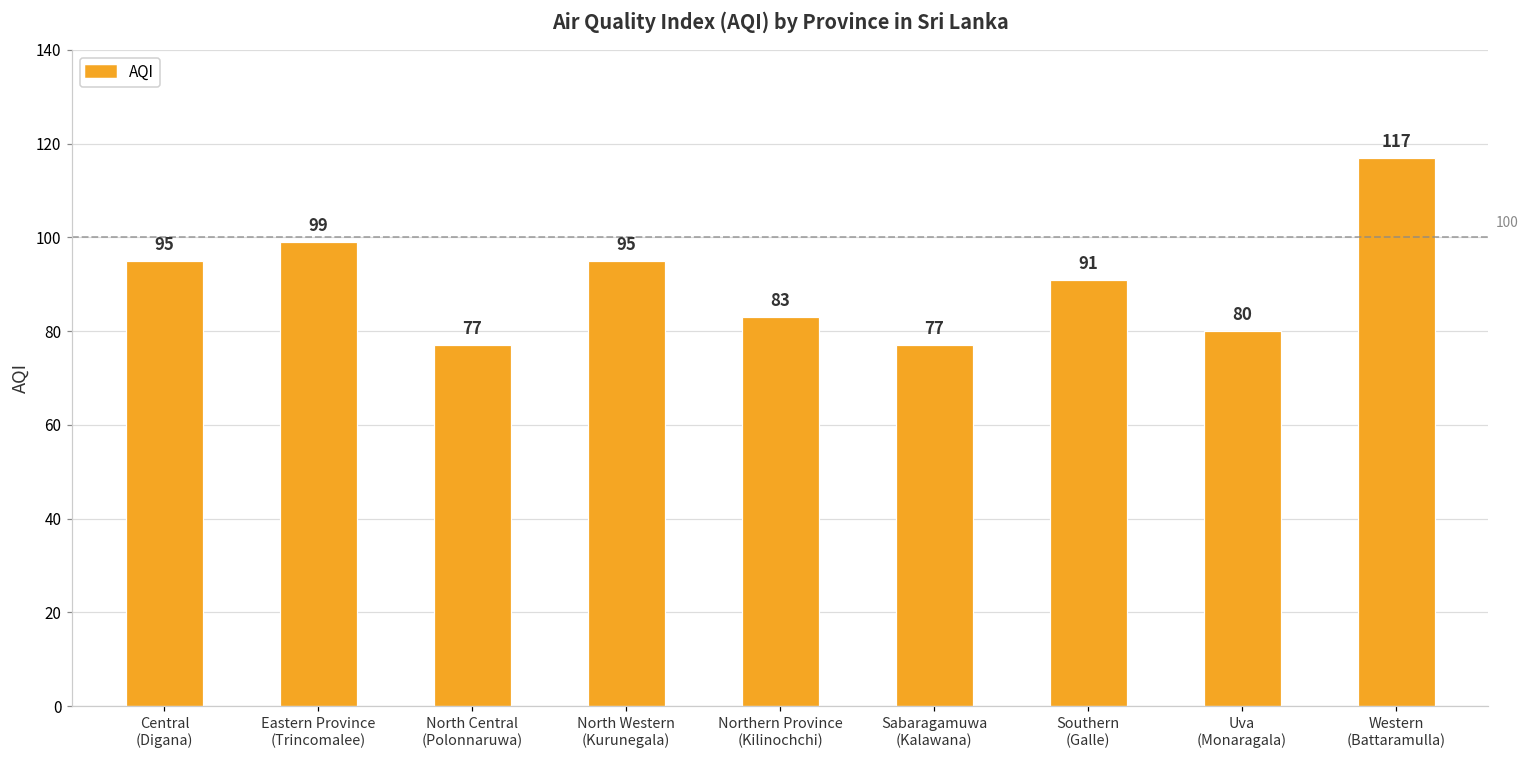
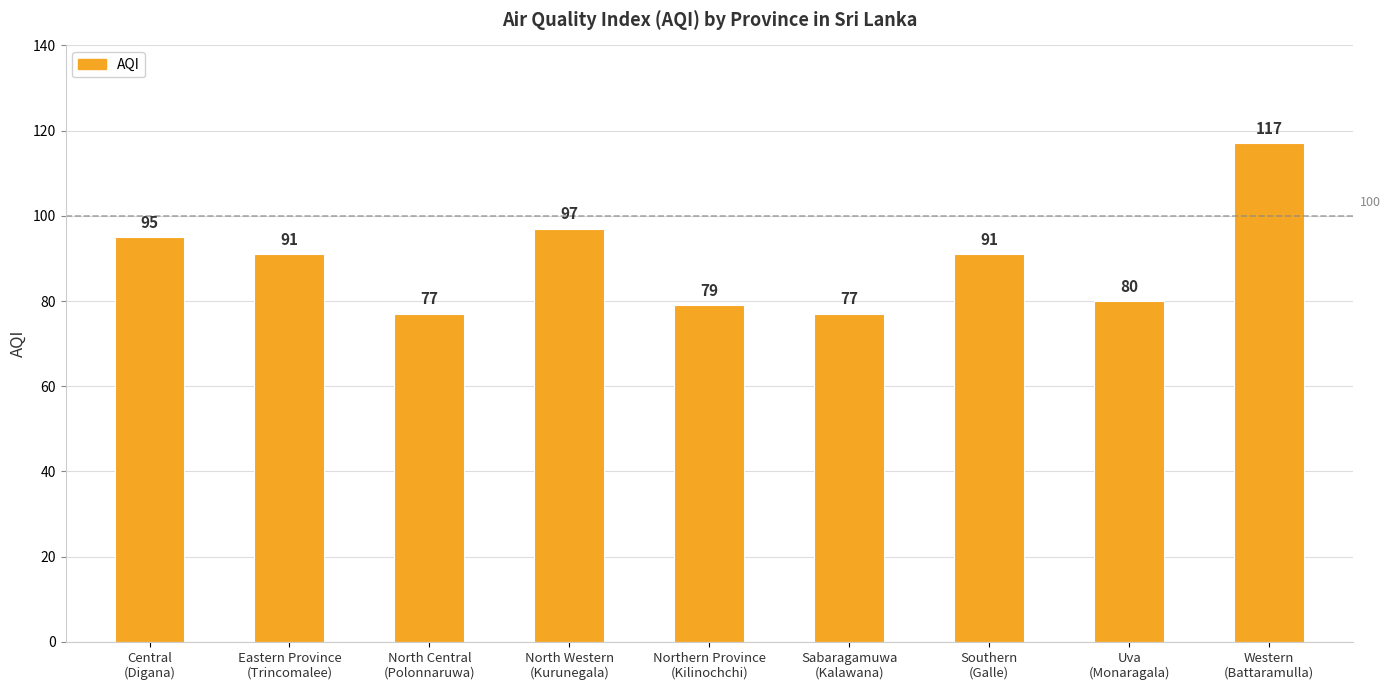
  {
    "Central (Digana)": 95,
-   "Eastern Province (Trincomalee)": 99,
+   "Eastern Province (Trincomalee)": 91,
    "North Central (Polonnaruwa)": 77,
-   "North Western (Kurunegala)": 95,
-   "Northern Province (Kilinochchi)": 83,
+   "North Western (Kurunegala)": 97,
+   "Northern Province (Kilinochchi)": 79,
    "Sabaragamuwa (Kalawana)": 77,
    "Southern (Galle)": 91,
    "Uva (Monaragala)": 80,
    "Western (Battaramulla)": 117
  }
